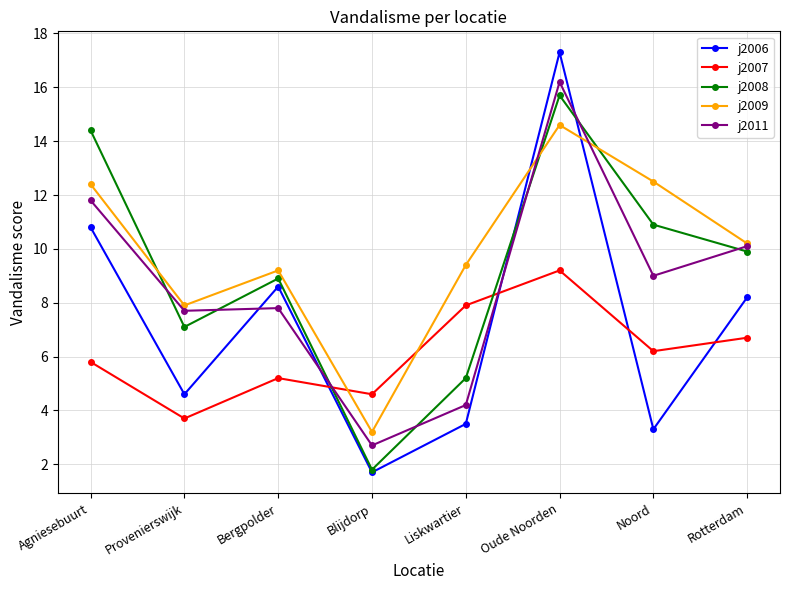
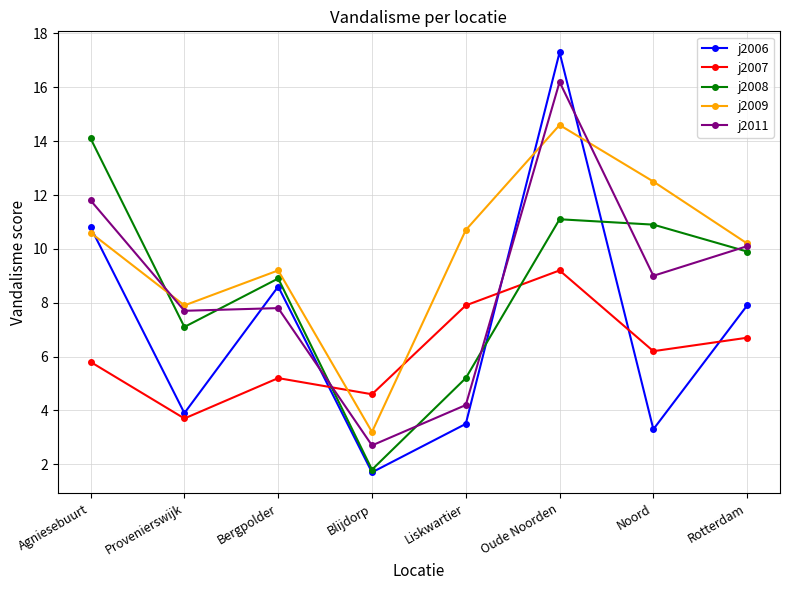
  {
    "j2006": {
      "Agniesebuurt": 10.8,
-     "Provenierswijk": 4.6,
+     "Provenierswijk": 3.9,
      "Bergpolder": 8.6,
      "Blijdorp": 1.7,
      "Liskwartier": 3.5,
      "Oude Noorden": 17.3,
      "Noord": 3.3,
-     "Rotterdam": 8.2
+     "Rotterdam": 7.9
    },
    "j2007": {
      "Agniesebuurt": 5.8,
      "Provenierswijk": 3.7,
      "Bergpolder": 5.2,
      "Blijdorp": 4.6,
      "Liskwartier": 7.9,
      "Oude Noorden": 9.2,
      "Noord": 6.2,
      "Rotterdam": 6.7
    },
    "j2008": {
-     "Agniesebuurt": 14.4,
+     "Agniesebuurt": 14.1,
      "Provenierswijk": 7.1,
      "Bergpolder": 8.9,
      "Blijdorp": 1.8,
      "Liskwartier": 5.2,
-     "Oude Noorden": 15.7,
+     "Oude Noorden": 11.1,
      "Noord": 10.9,
      "Rotterdam": 9.9
    },
    "j2009": {
-     "Agniesebuurt": 12.4,
+     "Agniesebuurt": 10.6,
      "Provenierswijk": 7.9,
      "Bergpolder": 9.2,
      "Blijdorp": 3.2,
-     "Liskwartier": 9.4,
+     "Liskwartier": 10.7,
      "Oude Noorden": 14.6,
      "Noord": 12.5,
      "Rotterdam": 10.2
    },
    "j2011": {
      "Agniesebuurt": 11.8,
      "Provenierswijk": 7.7,
      "Bergpolder": 7.8,
      "Blijdorp": 2.7,
      "Liskwartier": 4.2,
      "Oude Noorden": 16.2,
      "Noord": 9.0,
      "Rotterdam": 10.1
    }
  }
